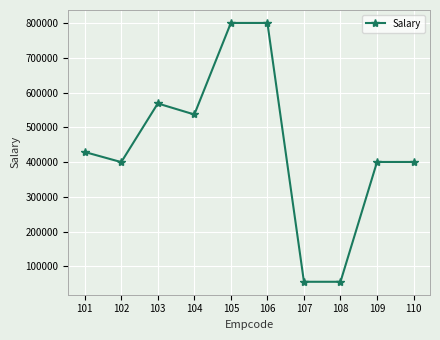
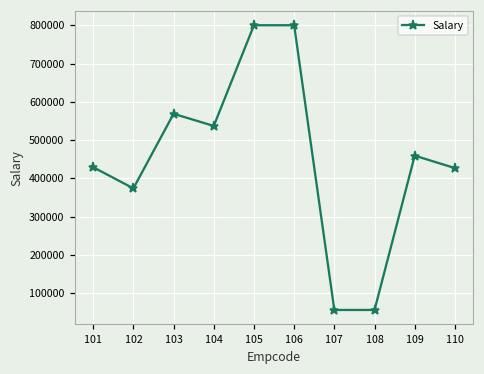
  {
    "101": 430000,
-   "102": 400000,
+   "102": 370000,
    "103": 570000,
    "104": 540000,
    "105": 800000,
    "106": 800000,
    "107": 60000,
    "108": 60000,
-   "109": 400000,
-   "110": 400000
+   "109": 460000,
+   "110": 430000
  }
